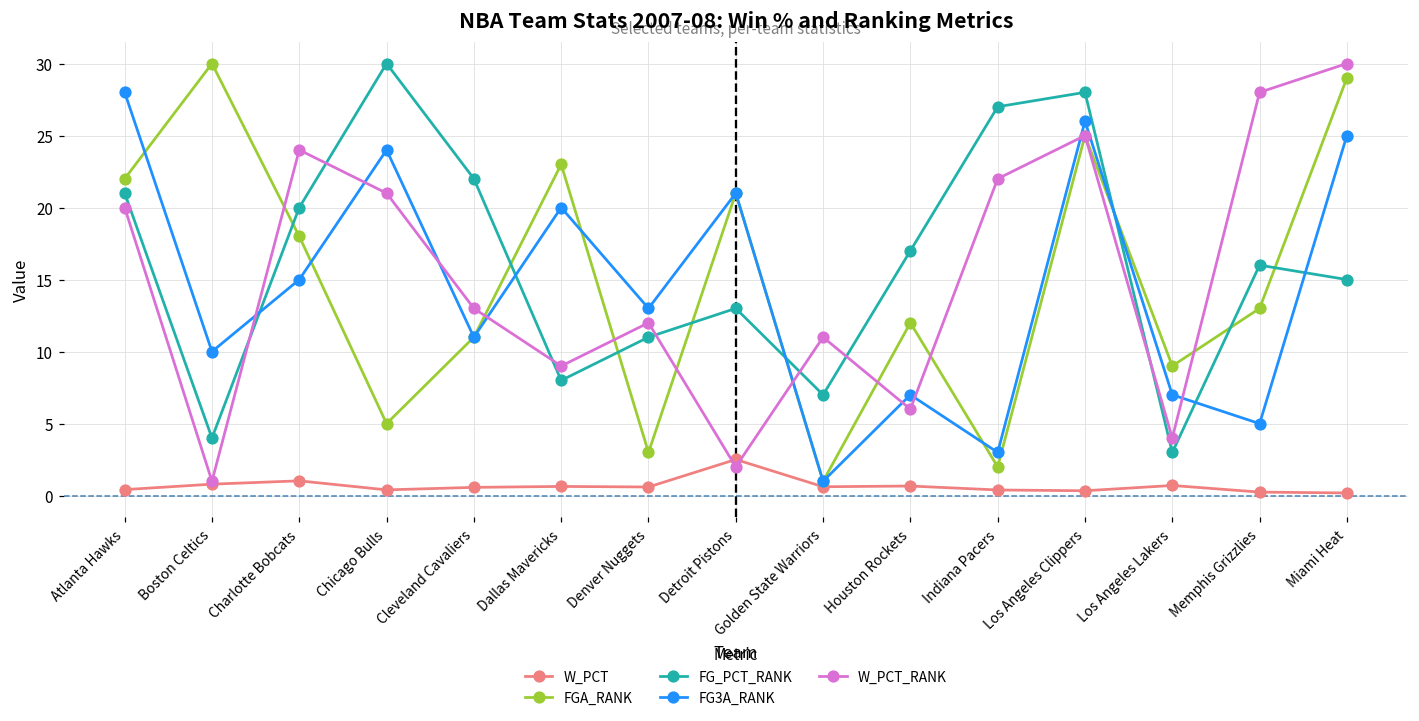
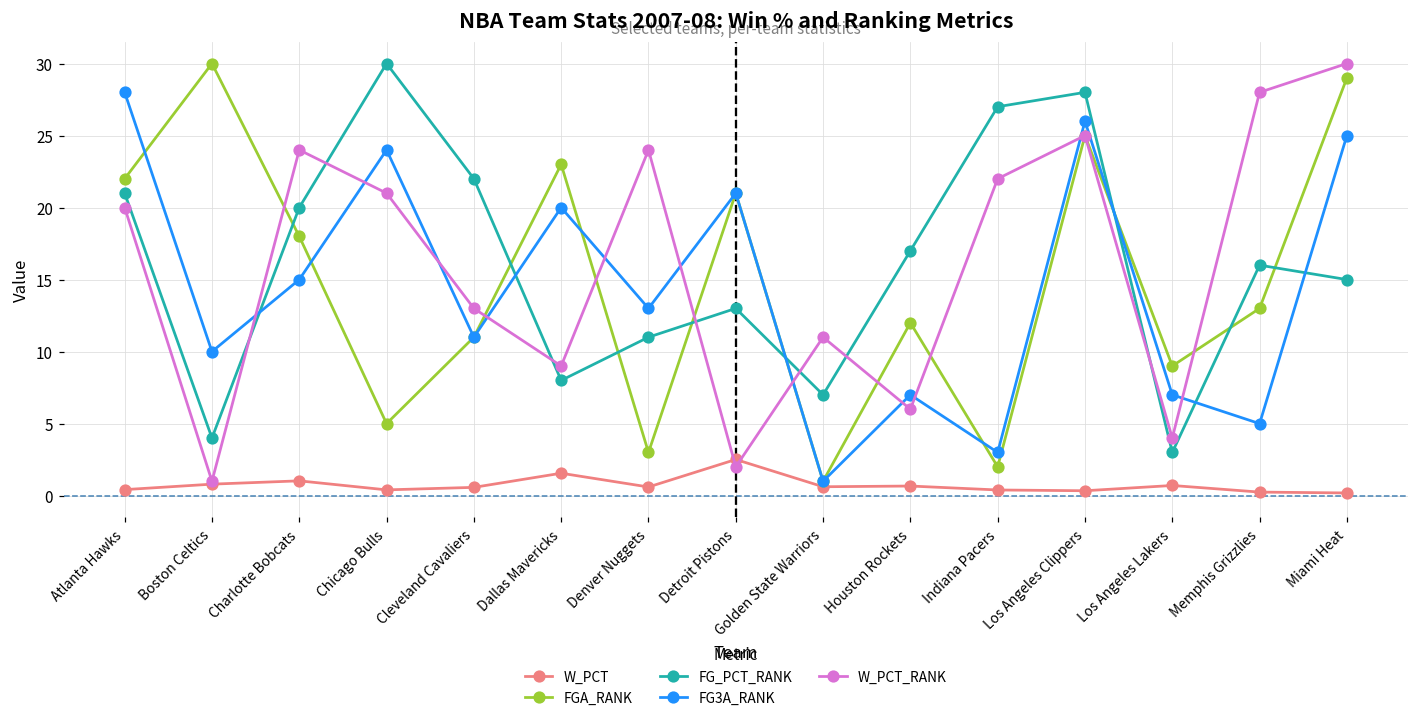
  {
    "W_PCT": {
      "Atlanta Hawks": 0.4,
      "Boston Celtics": 0.8,
      "Charlotte Bobcats": 1.0,
      "Chicago Bulls": 0.4,
      "Cleveland Cavaliers": 0.6,
-     "Dallas Mavericks": 0.6,
+     "Dallas Mavericks": 1.6,
      "Denver Nuggets": 0.6,
      "Detroit Pistons": 2.5,
      "Golden State Warriors": 0.6,
      "Houston Rockets": 0.7,
      "Indiana Pacers": 0.4,
      "Los Angeles Clippers": 0.3,
      "Los Angeles Lakers": 0.7,
      "Memphis Grizzlies": 0.2,
      "Miami Heat": 0.2
    },
    "FGA_RANK": {
      "Atlanta Hawks": 22.0,
      "Boston Celtics": 30.0,
      "Charlotte Bobcats": 18.0,
      "Chicago Bulls": 5.0,
      "Dallas Mavericks": 23.0,
      "Denver Nuggets": 3.0,
      "Houston Rockets": 12.0,
      "Indiana Pacers": 2.0,
      "Los Angeles Lakers": 9.0,
      "Memphis Grizzlies": 13.0,
      "Miami Heat": 29.0
    },
    "FG_PCT_RANK": {
      "Atlanta Hawks": 21.0,
      "Boston Celtics": 4.0,
      "Charlotte Bobcats": 20.0,
      "Chicago Bulls": 30.0,
      "Cleveland Cavaliers": 22.0,
      "Dallas Mavericks": 8.0,
      "Denver Nuggets": 11.0,
      "Detroit Pistons": 13.0,
      "Golden State Warriors": 7.0,
      "Houston Rockets": 17.0,
      "Indiana Pacers": 27.0,
      "Los Angeles Clippers": 28.0,
      "Los Angeles Lakers": 3.0,
      "Memphis Grizzlies": 16.0,
      "Miami Heat": 15.0
    },
    "FG3A_RANK": {
      "Atlanta Hawks": 28.0,
      "Boston Celtics": 10.0,
      "Charlotte Bobcats": 15.0,
      "Chicago Bulls": 24.0,
      "Dallas Mavericks": 20.0,
      "Denver Nuggets": 13.0,
      "Houston Rockets": 7.0,
      "Indiana Pacers": 3.0,
      "Los Angeles Clippers": 26.0,
      "Los Angeles Lakers": 7.0,
      "Memphis Grizzlies": 5.0,
      "Miami Heat": 25.0
    },
    "W_PCT_RANK": {
      "Atlanta Hawks": 20,
      "Boston Celtics": 1,
      "Charlotte Bobcats": 24,
      "Chicago Bulls": 21,
      "Cleveland Cavaliers": 13,
      "Dallas Mavericks": 9,
-     "Denver Nuggets": 12,
+     "Denver Nuggets": 24,
      "Detroit Pistons": 2,
      "Golden State Warriors": 11,
      "Houston Rockets": 6,
      "Indiana Pacers": 22,
      "Los Angeles Lakers": 4,
      "Memphis Grizzlies": 28,
      "Miami Heat": 30
    }
  }
